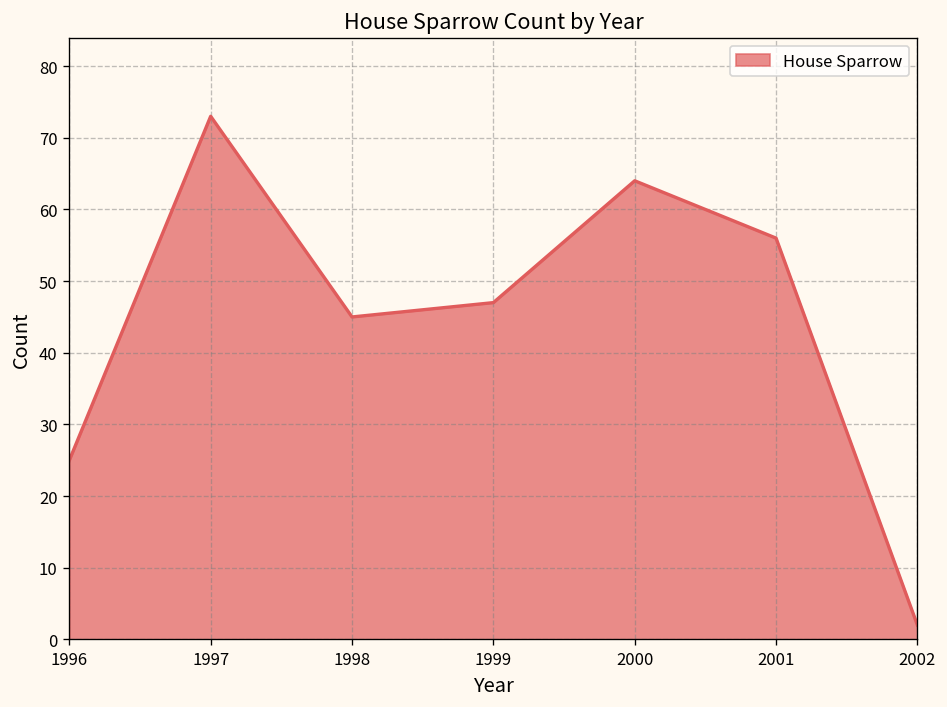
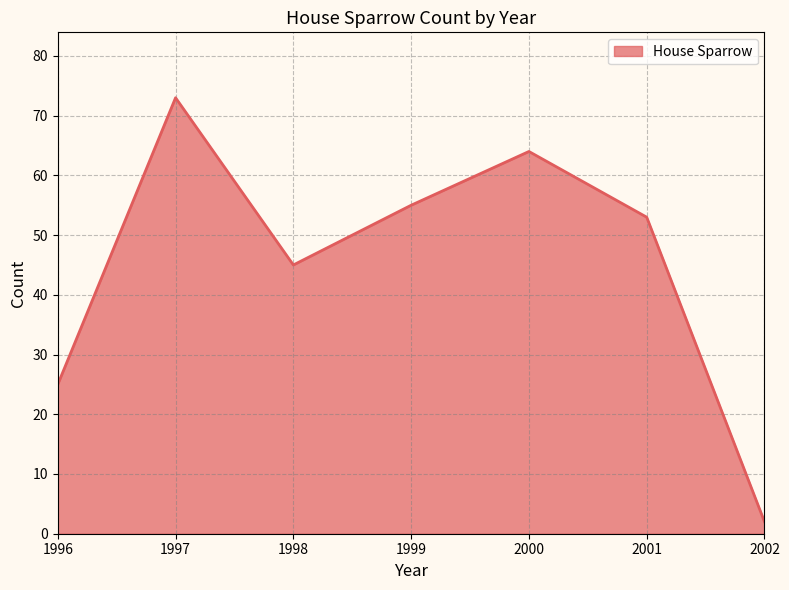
  {
    "1996": 25,
    "1997": 73,
    "1998": 45,
-   "1999": 47,
+   "1999": 55,
    "2000": 64,
-   "2001": 56,
+   "2001": 53,
    "2002": 2
  }
